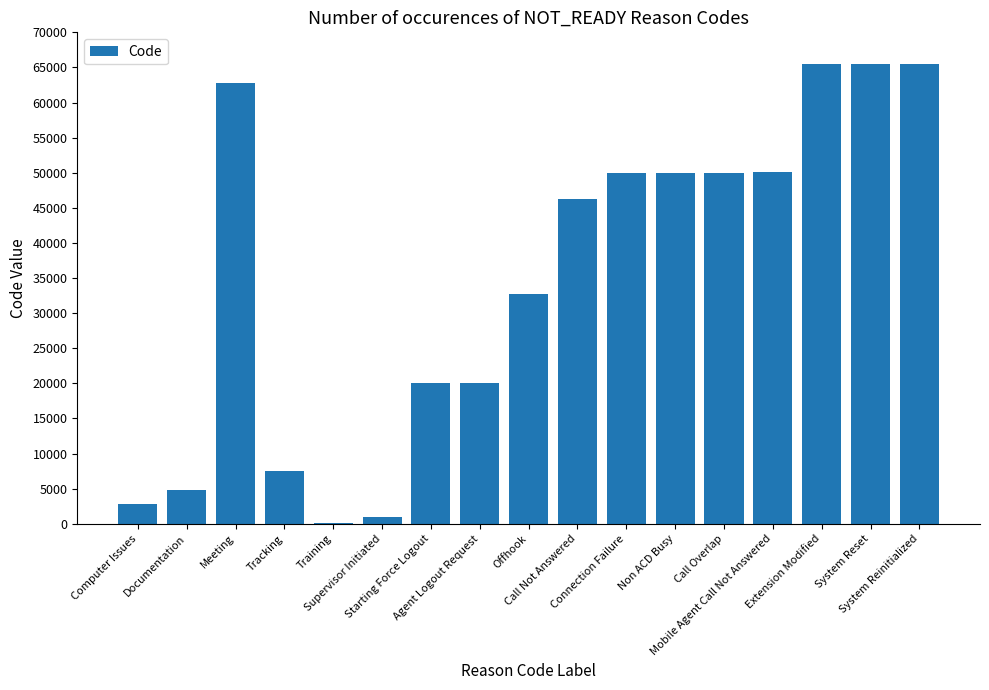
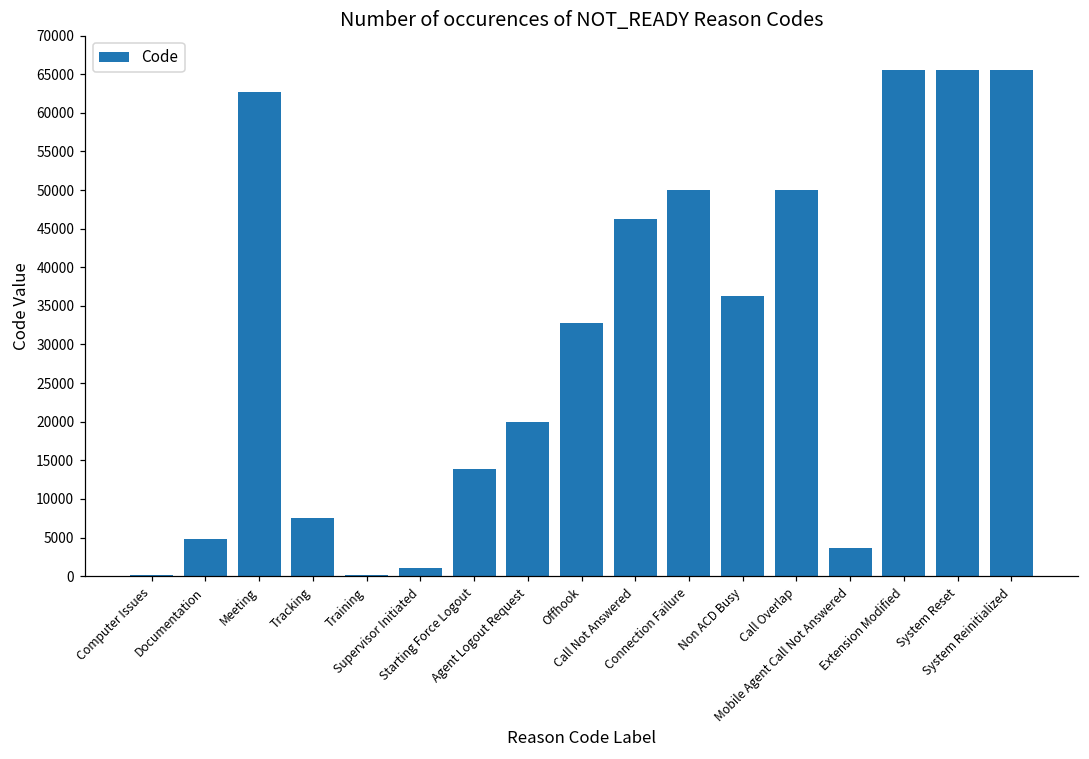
  {
-   "Computer Issues": 3000,
+   "Computer Issues": 0,
    "Documentation": 5000,
    "Meeting": 63000,
    "Tracking": 8000,
    "Supervisor Initiated": 1000,
-   "Starting Force Logout": 20000,
+   "Starting Force Logout": 14000,
    "Agent Logout Request": 20000,
    "Offhook": 33000,
    "Call Not Answered": 46000,
    "Connection Failure": 50000,
-   "Non ACD Busy": 50000,
+   "Non ACD Busy": 36000,
    "Call Overlap": 50000,
-   "Mobile Agent Call Not Answered": 50000,
+   "Mobile Agent Call Not Answered": 4000,
    "Extension Modified": 66000,
    "System Reset": 66000,
    "System Reinitialized": 66000
  }
